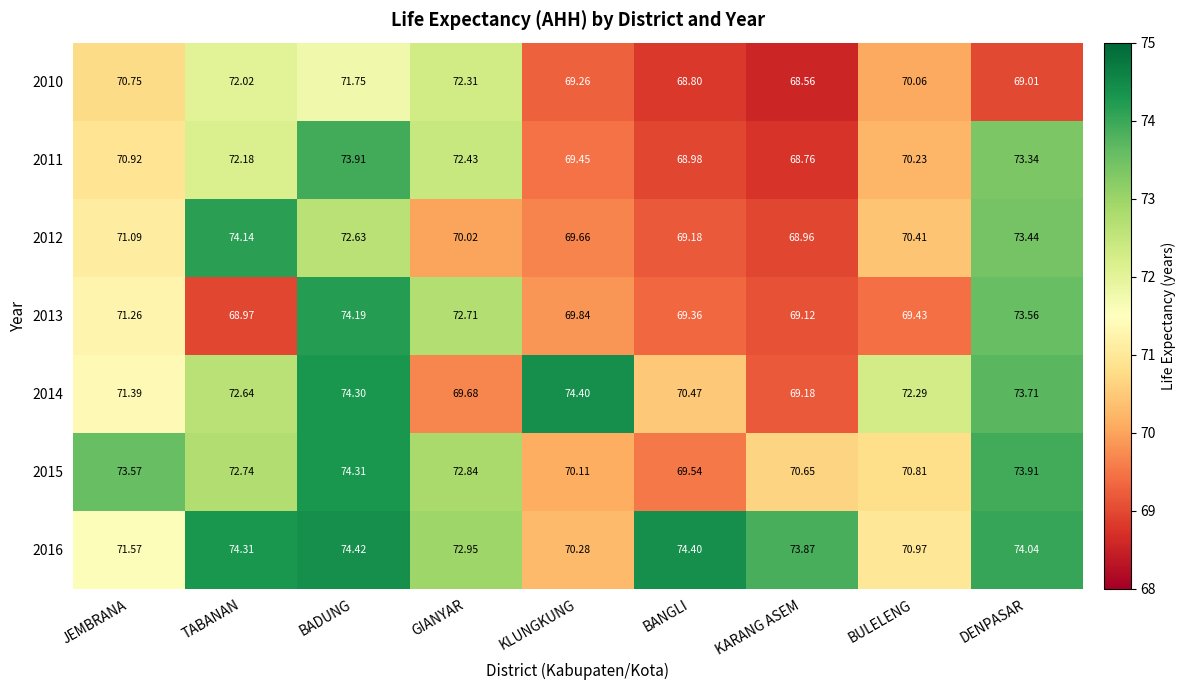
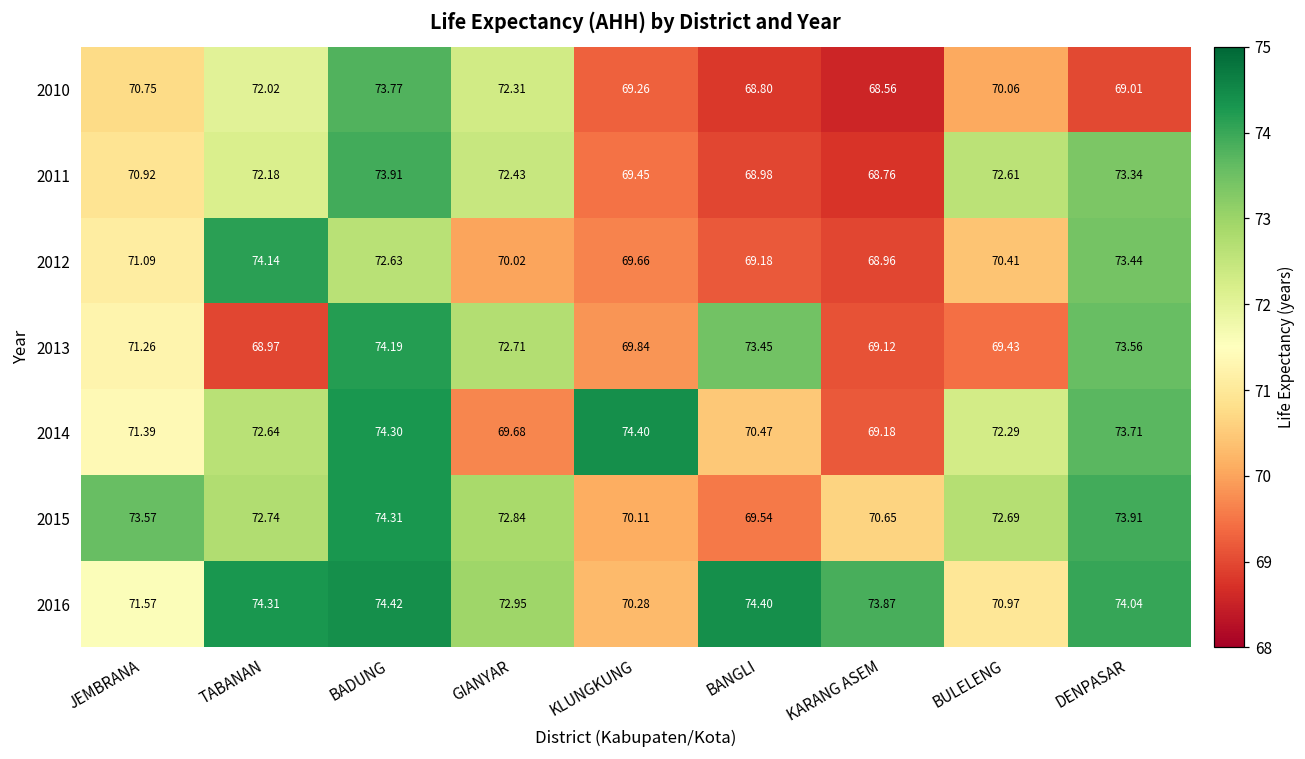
  {
    "2010": {
      "JEMBRANA": 70.75,
      "TABANAN": 72.02,
-     "BADUNG": 71.75,
+     "BADUNG": 73.77,
      "GIANYAR": 72.31,
      "KLUNGKUNG": 69.26,
      "BANGLI": 68.80,
      "KARANG ASEM": 68.56,
      "BULELENG": 70.06,
      "DENPASAR": 69.01
    },
    "2011": {
      "JEMBRANA": 70.92,
      "TABANAN": 72.18,
      "BADUNG": 73.91,
      "GIANYAR": 72.43,
      "KLUNGKUNG": 69.45,
      "BANGLI": 68.98,
      "KARANG ASEM": 68.76,
-     "BULELENG": 70.23,
+     "BULELENG": 72.61,
      "DENPASAR": 73.34
    },
    "2012": {
      "JEMBRANA": 71.09,
      "TABANAN": 74.14,
      "BADUNG": 72.63,
      "GIANYAR": 70.02,
      "KLUNGKUNG": 69.66,
      "BANGLI": 69.18,
      "KARANG ASEM": 68.96,
      "BULELENG": 70.41,
      "DENPASAR": 73.44
    },
    "2013": {
      "JEMBRANA": 71.26,
      "TABANAN": 68.97,
      "BADUNG": 74.19,
      "GIANYAR": 72.71,
      "KLUNGKUNG": 69.84,
-     "BANGLI": 69.36,
+     "BANGLI": 73.45,
      "KARANG ASEM": 69.12,
      "BULELENG": 69.43,
      "DENPASAR": 73.56
    },
    "2014": {
      "JEMBRANA": 71.39,
      "TABANAN": 72.64,
      "BADUNG": 74.30,
      "GIANYAR": 69.68,
      "KLUNGKUNG": 74.40,
      "BANGLI": 70.47,
      "KARANG ASEM": 69.18,
      "BULELENG": 72.29,
      "DENPASAR": 73.71
    },
    "2015": {
      "JEMBRANA": 73.57,
      "TABANAN": 72.74,
      "BADUNG": 74.31,
      "GIANYAR": 72.84,
      "KLUNGKUNG": 70.11,
      "BANGLI": 69.54,
      "KARANG ASEM": 70.65,
-     "BULELENG": 70.81,
+     "BULELENG": 72.69,
      "DENPASAR": 73.91
    },
    "2016": {
      "JEMBRANA": 71.57,
      "TABANAN": 74.31,
      "BADUNG": 74.42,
      "GIANYAR": 72.95,
      "KLUNGKUNG": 70.28,
      "BANGLI": 74.40,
      "KARANG ASEM": 73.87,
      "BULELENG": 70.97,
      "DENPASAR": 74.04
    }
  }
